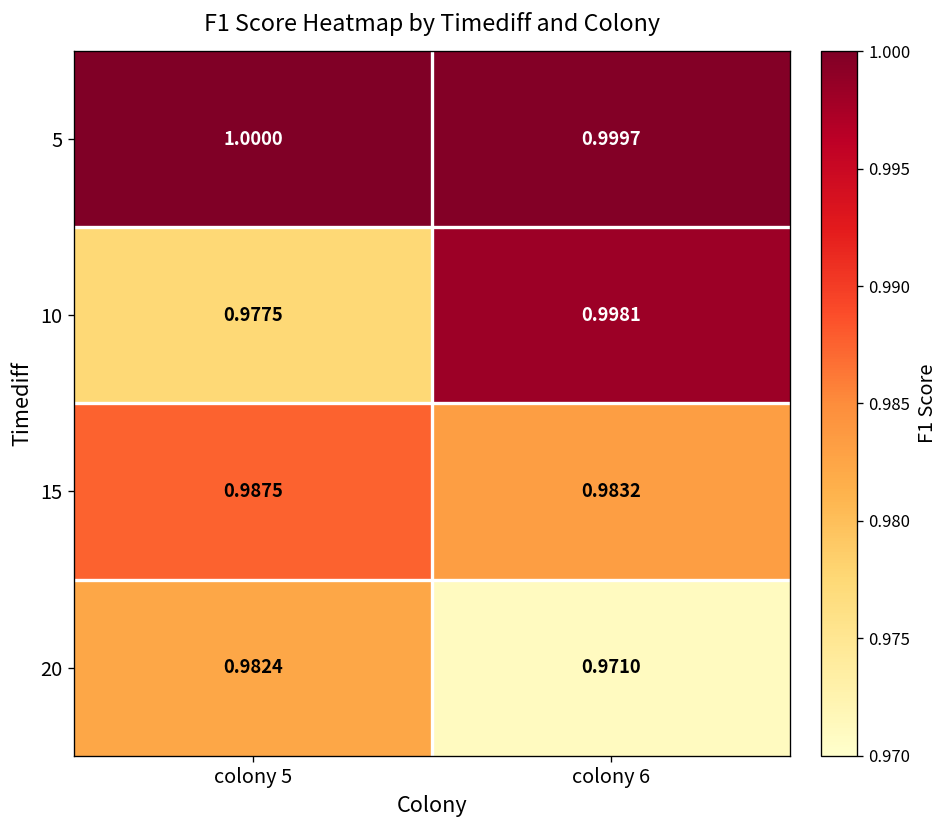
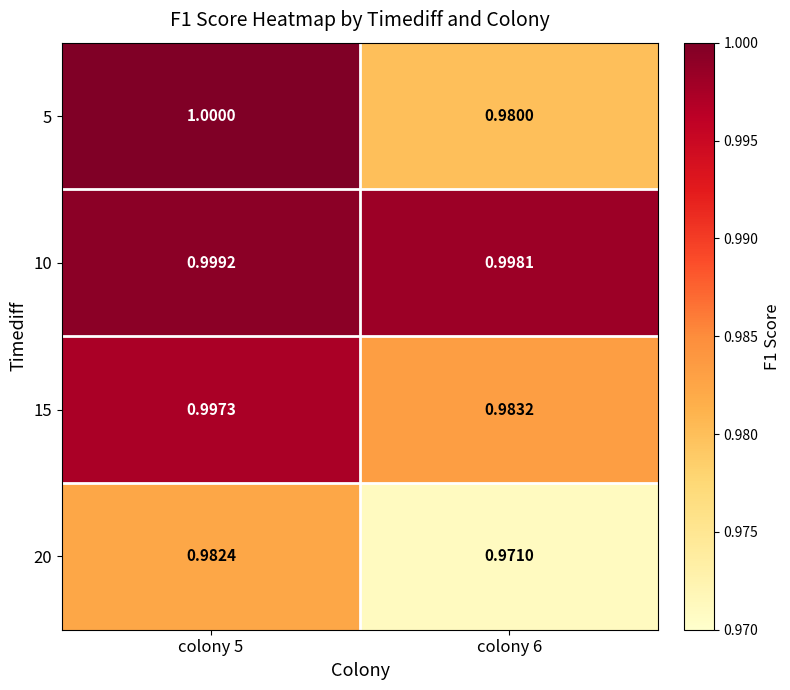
  {
    "5": {
      "colony 5": 1.0000,
-     "colony 6": 0.9997
+     "colony 6": 0.9800
    },
    "10": {
-     "colony 5": 0.9775,
+     "colony 5": 0.9992,
      "colony 6": 0.9981
    },
    "15": {
-     "colony 5": 0.9875,
+     "colony 5": 0.9973,
      "colony 6": 0.9832
    },
    "20": {
      "colony 5": 0.9824,
      "colony 6": 0.9710
    }
  }
